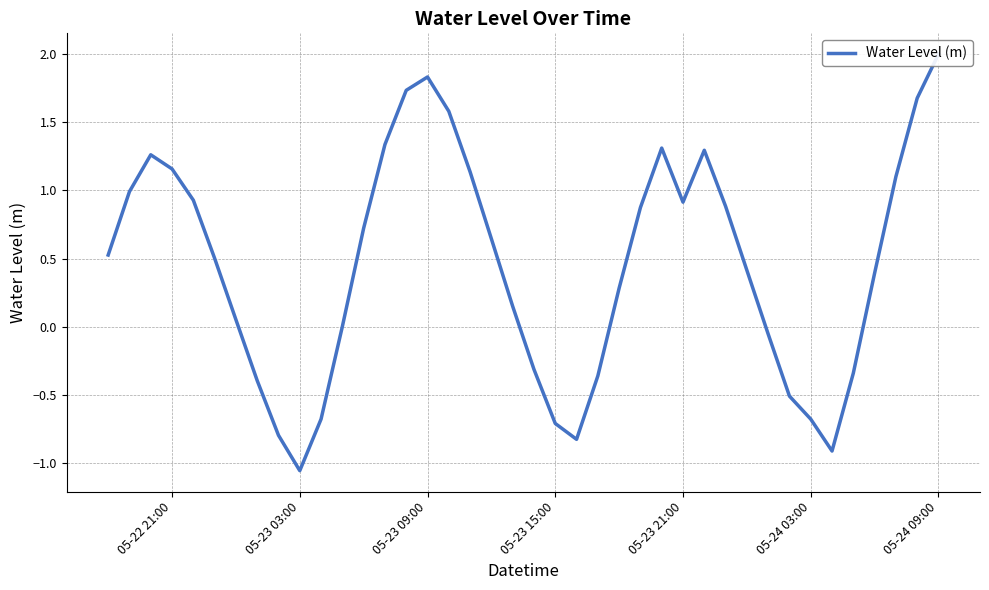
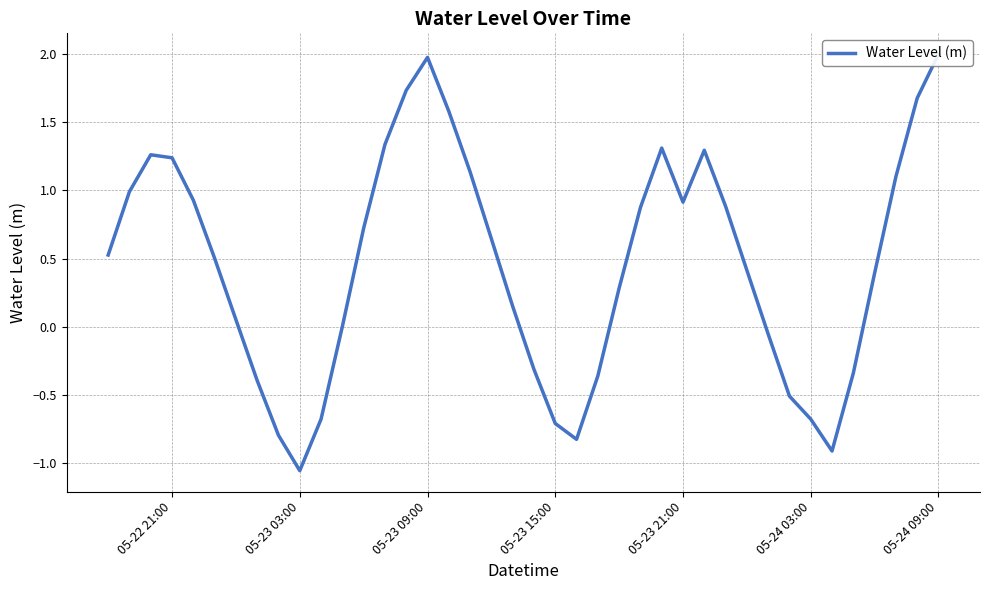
  {
-   "05-22 21:00": 1.16,
+   "05-22 21:00": 1.24,
    "05-23 03:00": -1.06,
-   "05-23 09:00": 1.83,
+   "05-23 09:00": 1.98,
    "05-23 15:00": -0.71,
    "05-23 21:00": 0.91,
    "05-24 03:00": -0.68
  }
